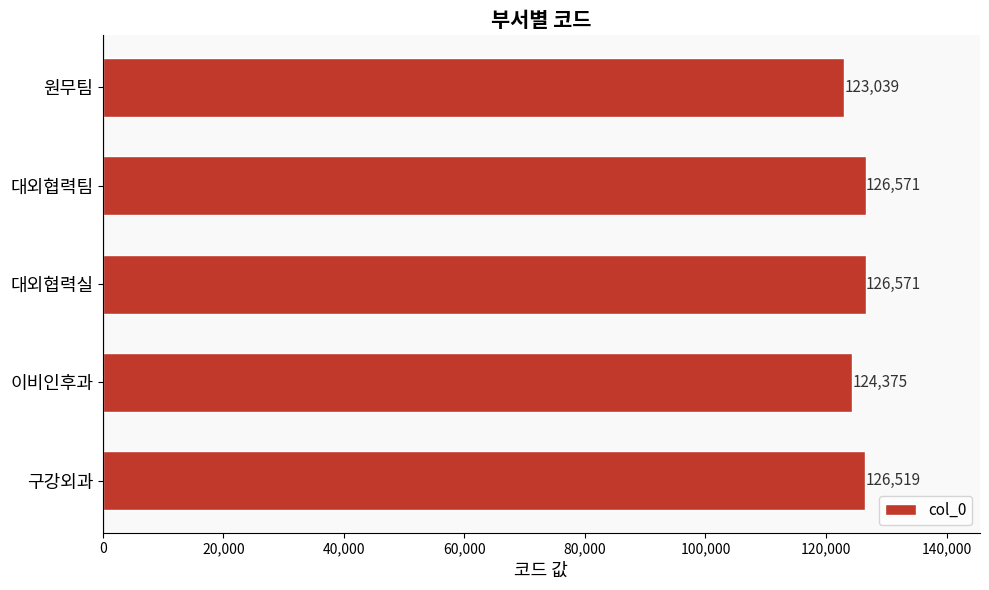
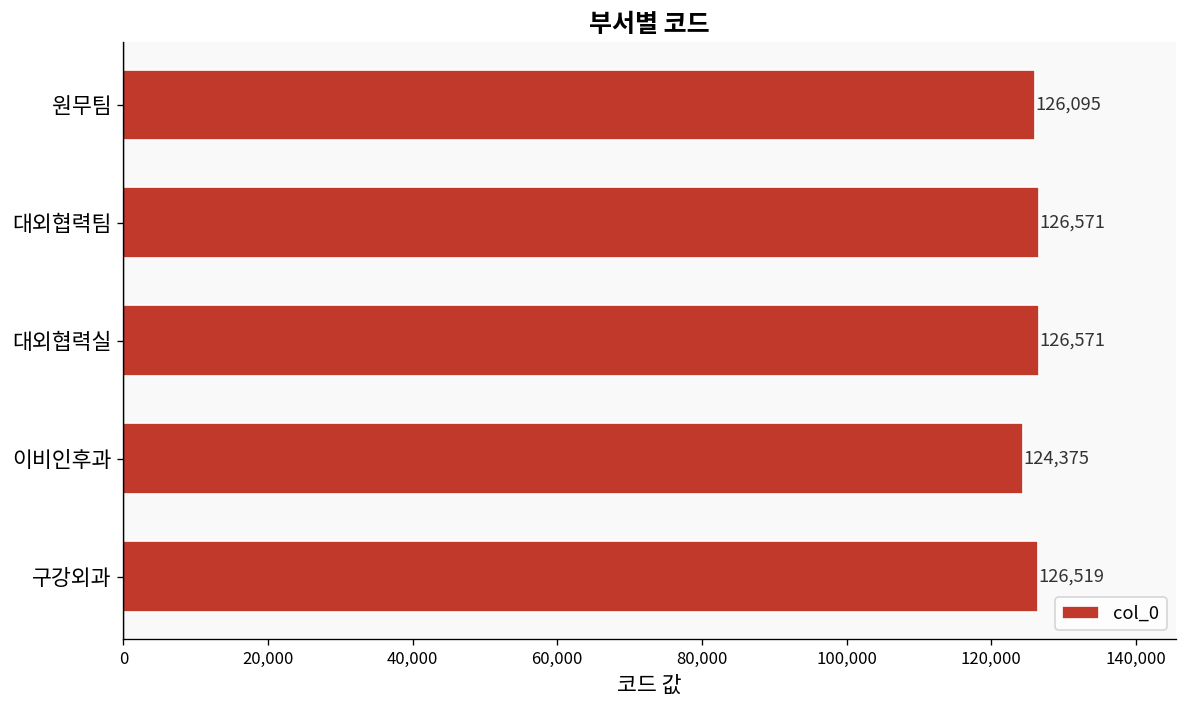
  {
-   "원무팀": "123,039",
+   "원무팀": "126,095",
    "대외협력팀": "126,571",
    "대외협력실": "126,571",
    "이비인후과": "124,375",
    "구강외과": "126,519"
  }
